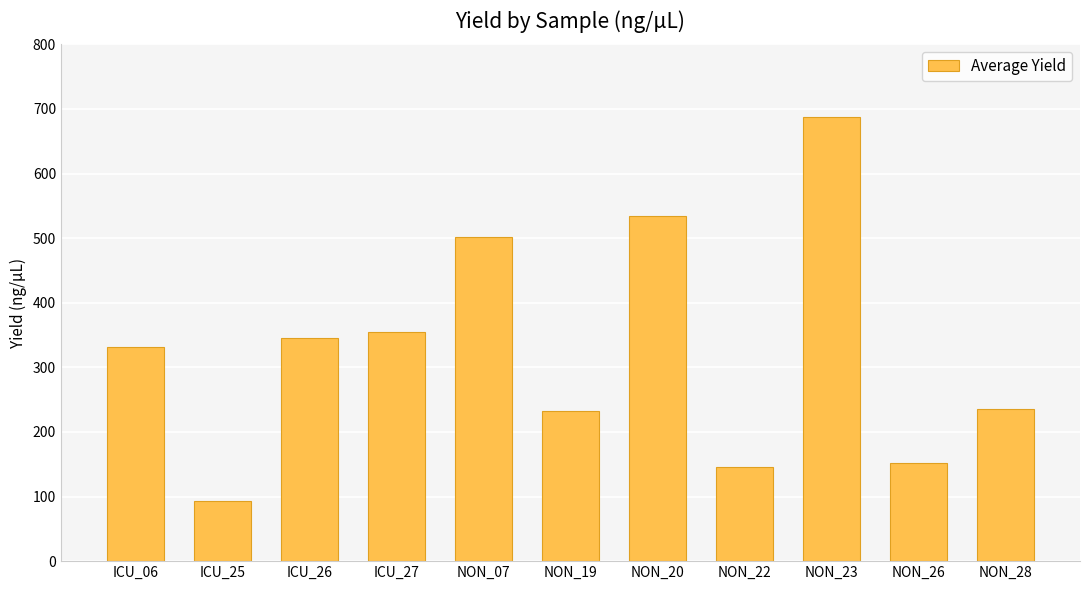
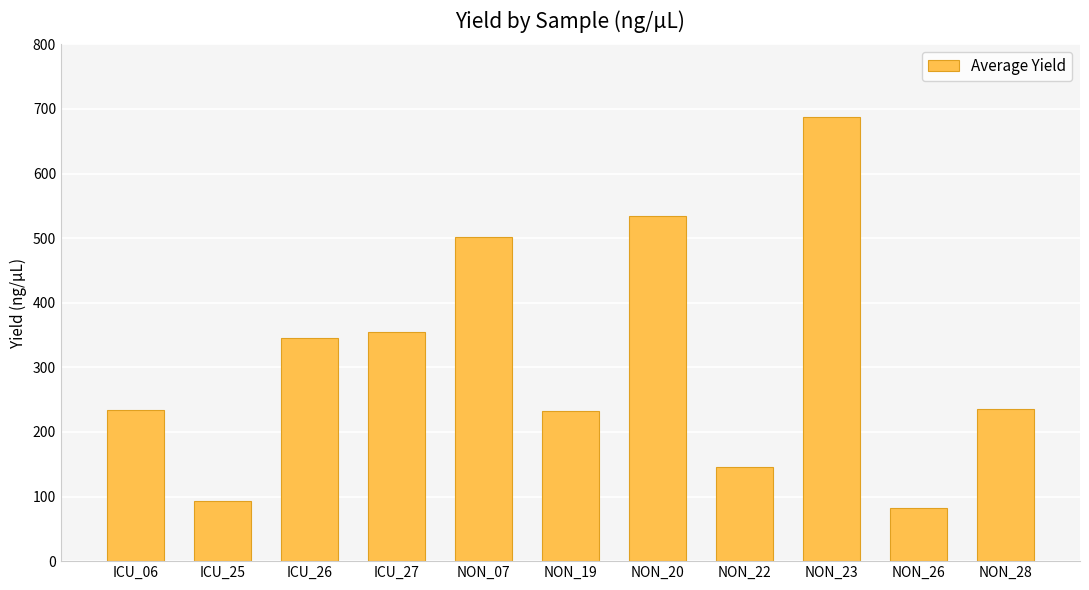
  {
-   "ICU_06": 330,
+   "ICU_06": 230,
    "ICU_25": 90,
    "ICU_26": 350,
    "ICU_27": 350,
    "NON_07": 500,
    "NON_19": 230,
    "NON_20": 530,
    "NON_22": 150,
    "NON_23": 690,
-   "NON_26": 150,
+   "NON_26": 80,
    "NON_28": 240
  }
